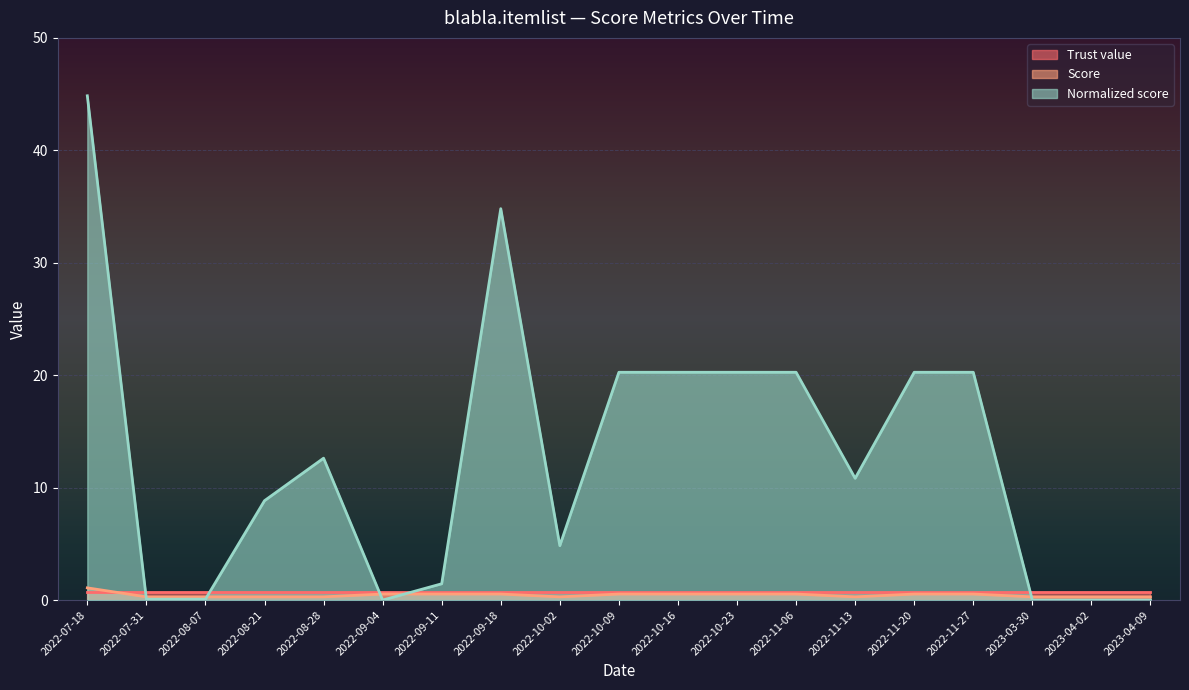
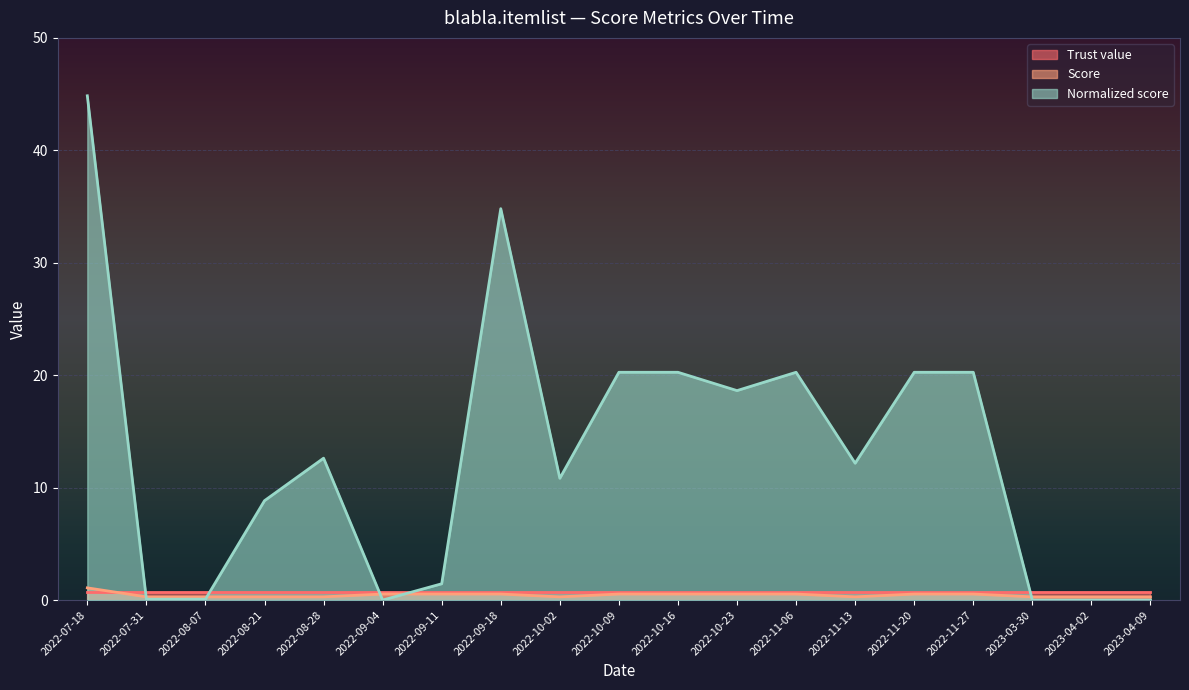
  {
    "Normalized score": {
      "2022-07-18": 44.9,
      "2022-08-21": 8.8,
      "2022-08-28": 12.6,
      "2022-09-04": 0.0,
      "2022-09-11": 1.5,
      "2022-09-18": 34.8,
-     "2022-10-02": 4.8,
+     "2022-10-02": 10.8,
      "2022-10-09": 20.3,
      "2022-10-16": 20.3,
-     "2022-10-23": 20.3,
+     "2022-10-23": 18.6,
      "2022-11-06": 20.3,
-     "2022-11-13": 10.8,
+     "2022-11-13": 12.2,
      "2022-11-20": 20.3,
      "2022-11-27": 20.3,
      "2023-03-30": 0.0,
      "2023-04-02": 0.0,
      "2023-04-09": 0.0
    }
  }
